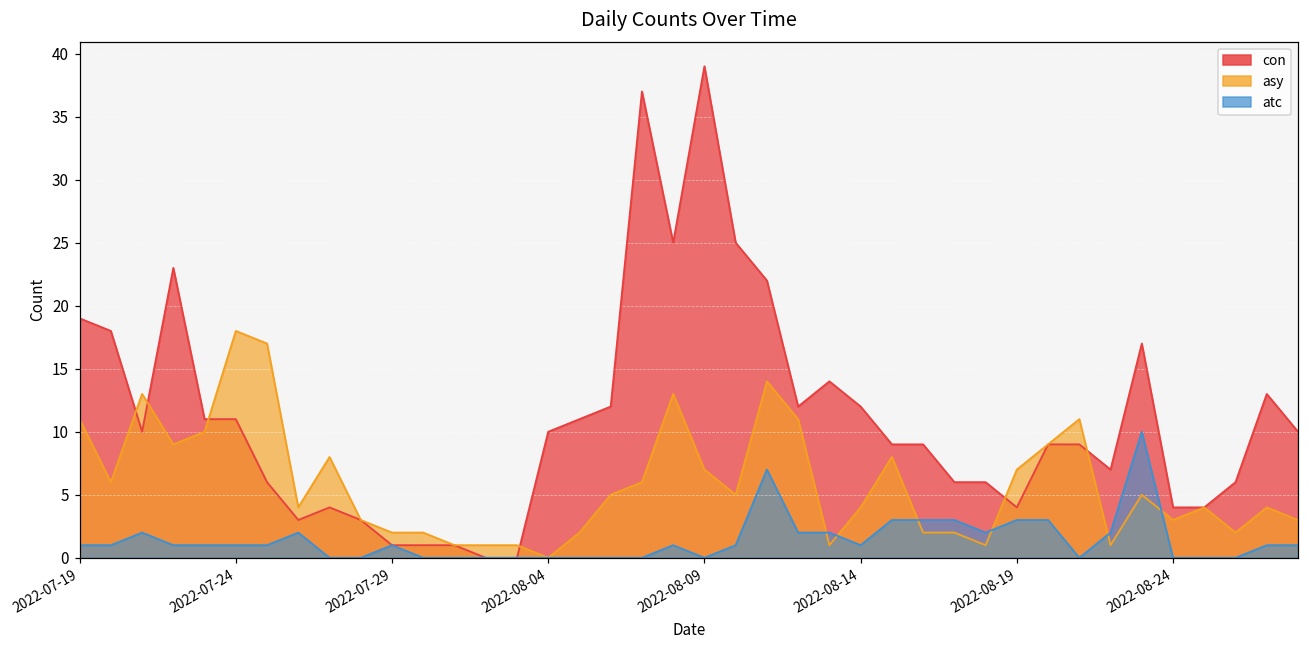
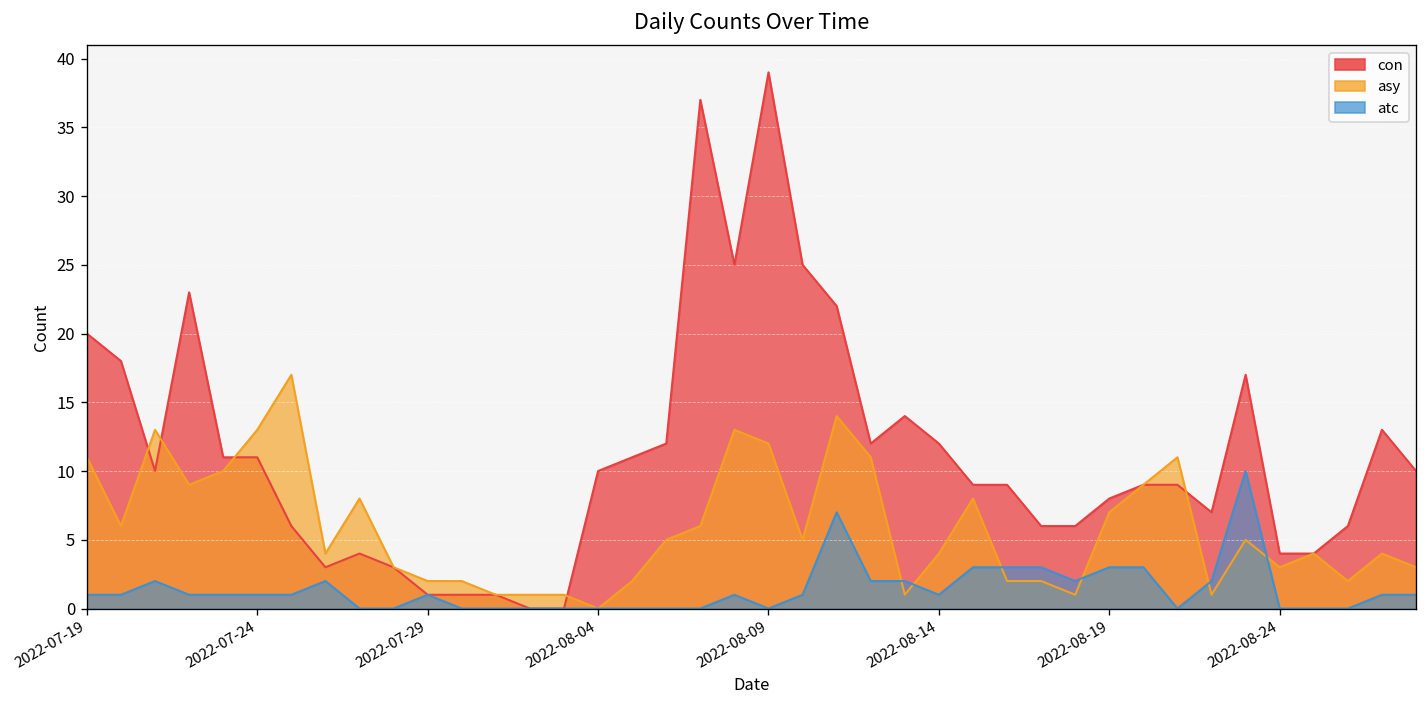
  {
    "con": {
-     "2022-07-19": 19,
+     "2022-07-19": 20,
      "2022-07-24": 11,
      "2022-08-04": 10,
      "2022-08-09": 39,
      "2022-08-14": 12,
-     "2022-08-19": 4,
+     "2022-08-19": 8,
      "2022-08-24": 4
    },
    "asy": {
      "2022-07-19": 11,
-     "2022-07-24": 18,
+     "2022-07-24": 13,
      "2022-07-29": 2,
-     "2022-08-09": 7,
+     "2022-08-09": 12,
      "2022-08-14": 4,
      "2022-08-19": 7,
      "2022-08-24": 3
    },
    "atc": {
      "2022-07-19": 1,
      "2022-07-24": 1,
      "2022-08-09": 0,
      "2022-08-14": 1,
      "2022-08-19": 3,
      "2022-08-24": 0
    }
  }
